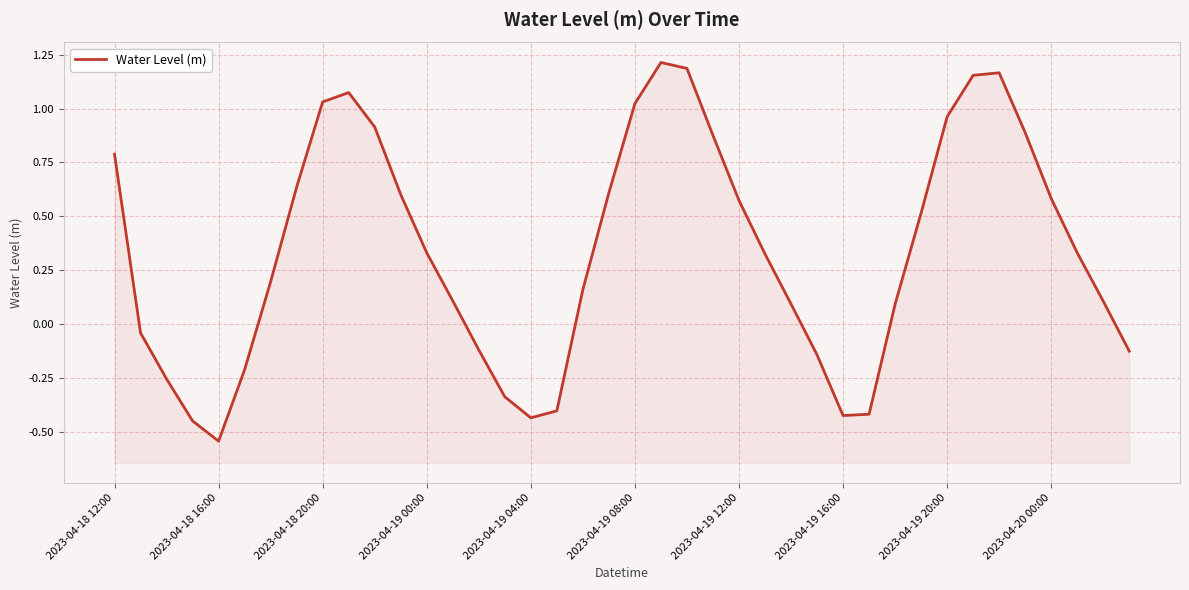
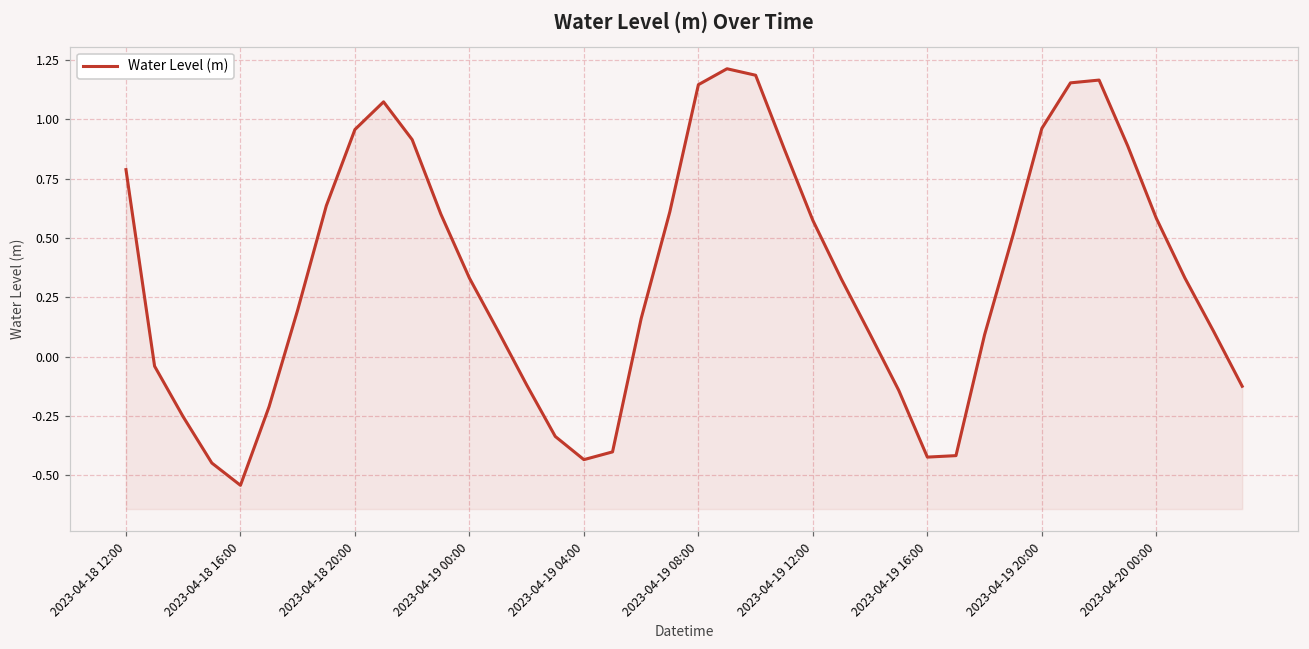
  {
    "2023-04-18 12:00": 0.79,
    "2023-04-18 16:00": -0.54,
-   "2023-04-18 20:00": 1.03,
+   "2023-04-18 20:00": 0.96,
    "2023-04-19 00:00": 0.33,
    "2023-04-19 04:00": -0.43,
-   "2023-04-19 08:00": 1.02,
+   "2023-04-19 08:00": 1.15,
    "2023-04-19 12:00": 0.57,
    "2023-04-19 16:00": -0.42,
    "2023-04-19 20:00": 0.96,
    "2023-04-20 00:00": 0.58
  }
